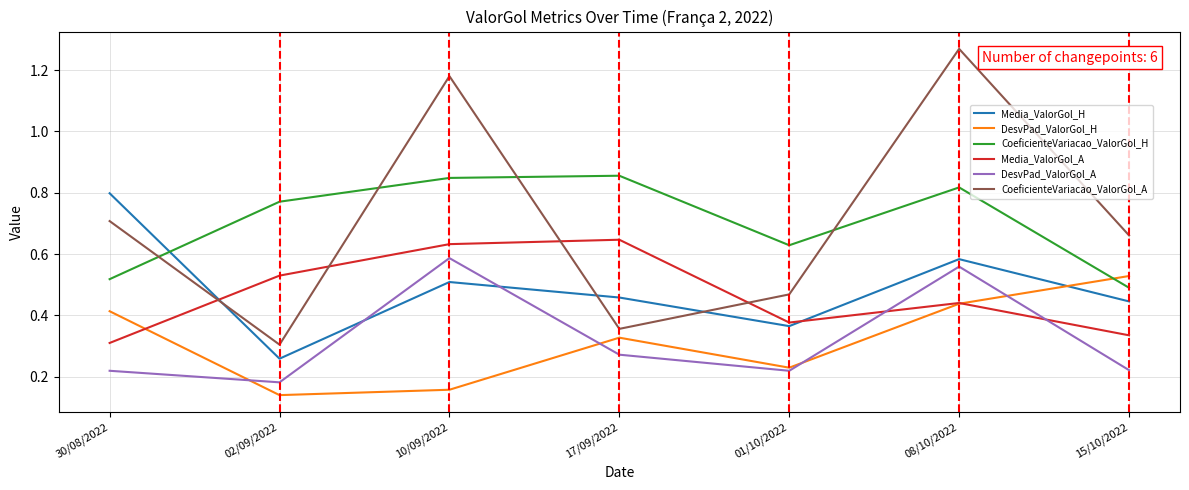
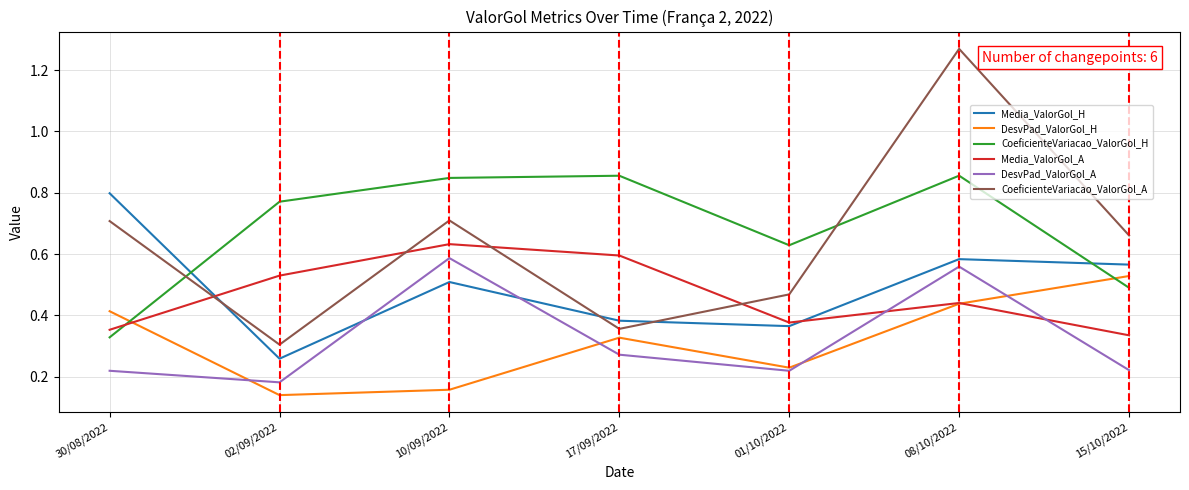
  {
    "Media_ValorGol_H": {
      "30/08/2022": 0.80,
      "02/09/2022": 0.26,
      "10/09/2022": 0.51,
-     "17/09/2022": 0.46,
+     "17/09/2022": 0.38,
      "01/10/2022": 0.37,
      "08/10/2022": 0.58,
-     "15/10/2022": 0.45
+     "15/10/2022": 0.57
    },
    "DesvPad_ValorGol_H": {
      "30/08/2022": 0.41,
      "02/09/2022": 0.14,
      "10/09/2022": 0.16,
      "17/09/2022": 0.33,
      "01/10/2022": 0.23,
      "15/10/2022": 0.53
    },
    "CoeficienteVariacao_ValorGol_H": {
-     "30/08/2022": 0.52,
+     "30/08/2022": 0.33,
      "02/09/2022": 0.77,
      "10/09/2022": 0.85,
      "17/09/2022": 0.86,
      "01/10/2022": 0.63,
-     "08/10/2022": 0.82,
+     "08/10/2022": 0.86,
      "15/10/2022": 0.49
    },
    "Media_ValorGol_A": {
-     "30/08/2022": 0.31,
+     "30/08/2022": 0.35,
      "02/09/2022": 0.53,
      "10/09/2022": 0.63,
-     "17/09/2022": 0.65,
+     "17/09/2022": 0.60,
      "01/10/2022": 0.38,
      "15/10/2022": 0.34
    },
    "DesvPad_ValorGol_A": {
      "30/08/2022": 0.22,
      "02/09/2022": 0.18,
      "10/09/2022": 0.59,
      "17/09/2022": 0.27,
      "01/10/2022": 0.22,
      "08/10/2022": 0.56,
      "15/10/2022": 0.22
    },
    "CoeficienteVariacao_ValorGol_A": {
      "30/08/2022": 0.71,
      "02/09/2022": 0.30,
-     "10/09/2022": 1.18,
+     "10/09/2022": 0.71,
      "17/09/2022": 0.36,
      "01/10/2022": 0.47,
      "15/10/2022": 0.66
    }
  }
